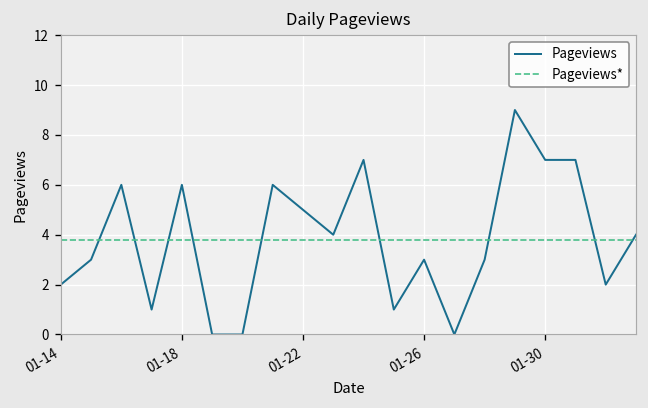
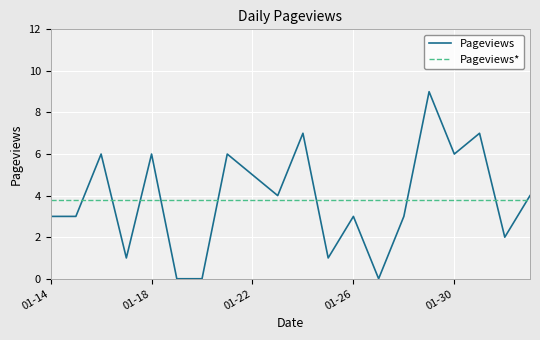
  {
    "Pageviews": {
-     "01-14": 2,
+     "01-14": 3,
      "01-18": 6,
      "01-22": 5,
      "01-26": 3,
-     "01-30": 7
+     "01-30": 6
    },
    "Pageviews*": {
      "01-14": 3.8,
      "01-18": 3.8,
      "01-22": 3.8,
      "01-26": 3.8,
      "01-30": 3.8
    }
  }
